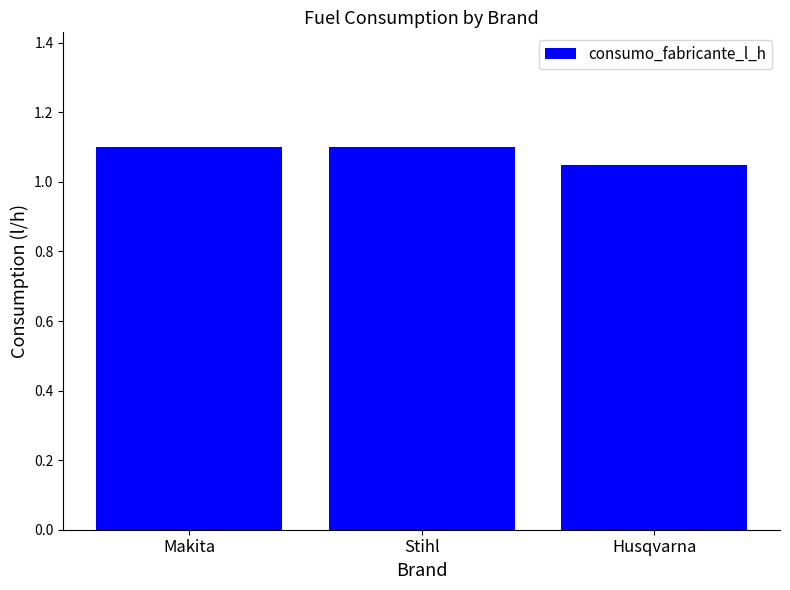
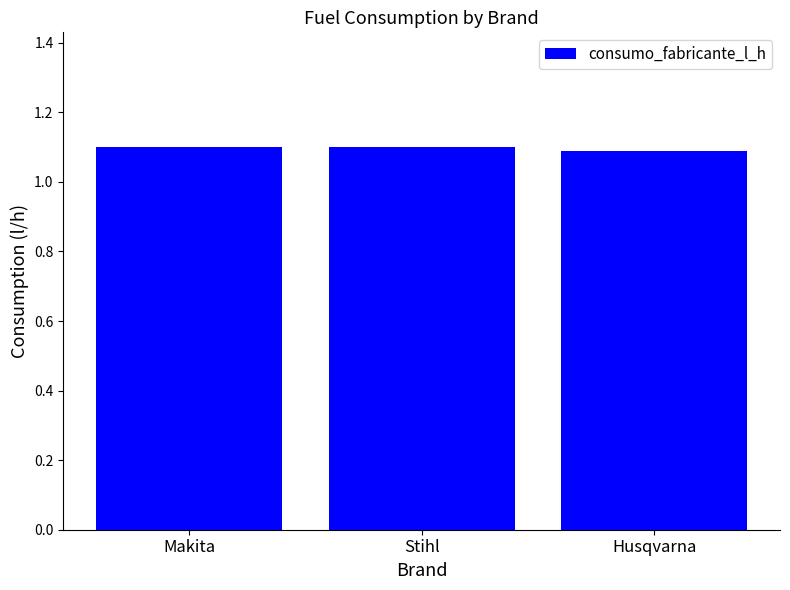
  {
    "Makita": 1.10,
    "Stihl": 1.10,
-   "Husqvarna": 1.05
+   "Husqvarna": 1.09
  }
